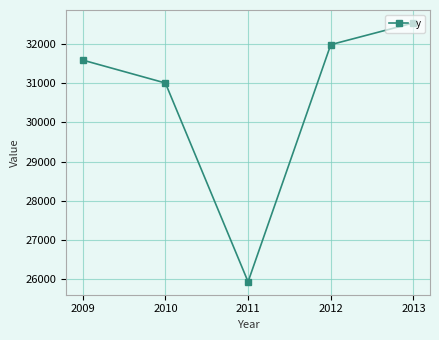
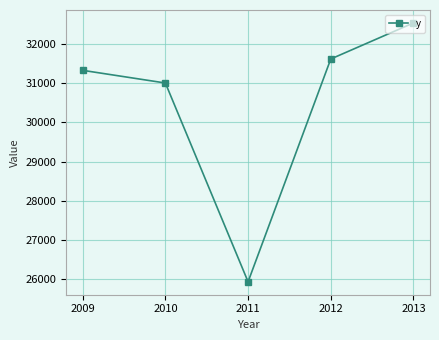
  {
-   "2009": 31600,
+   "2009": 31300,
    "2010": 31000,
    "2011": 25900,
-   "2012": 32000
+   "2012": 31600
  }
